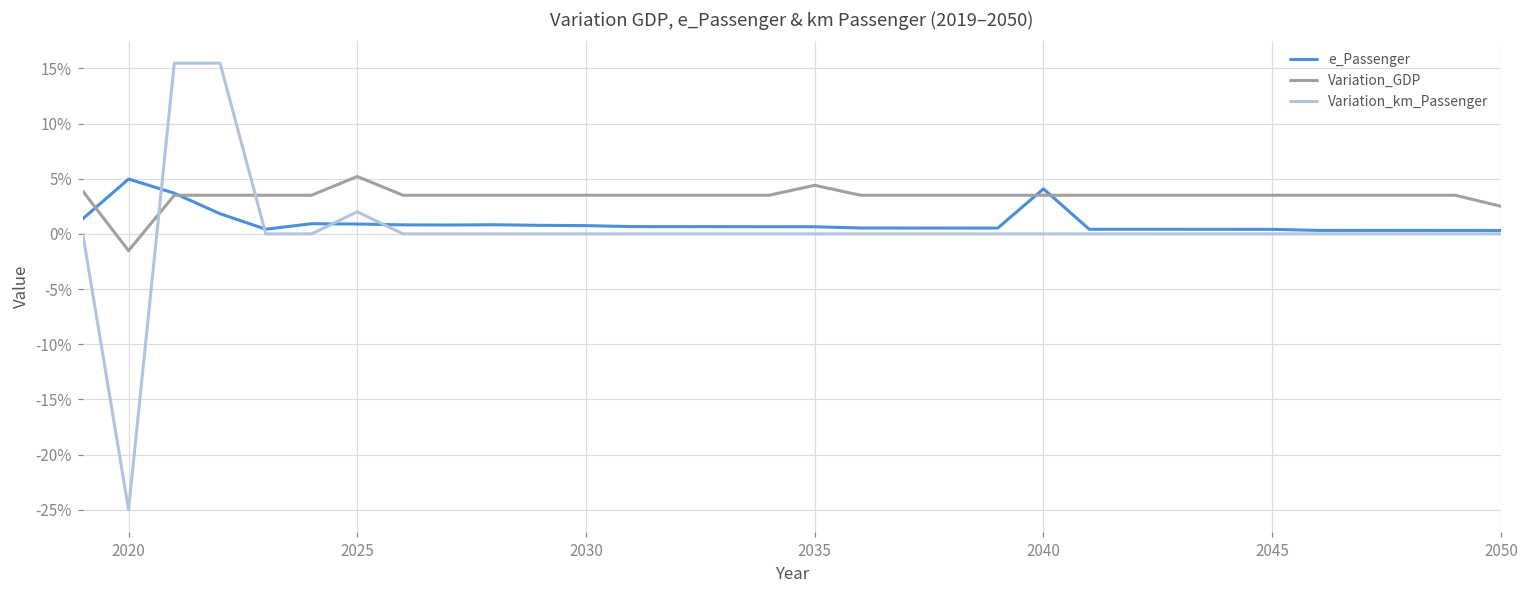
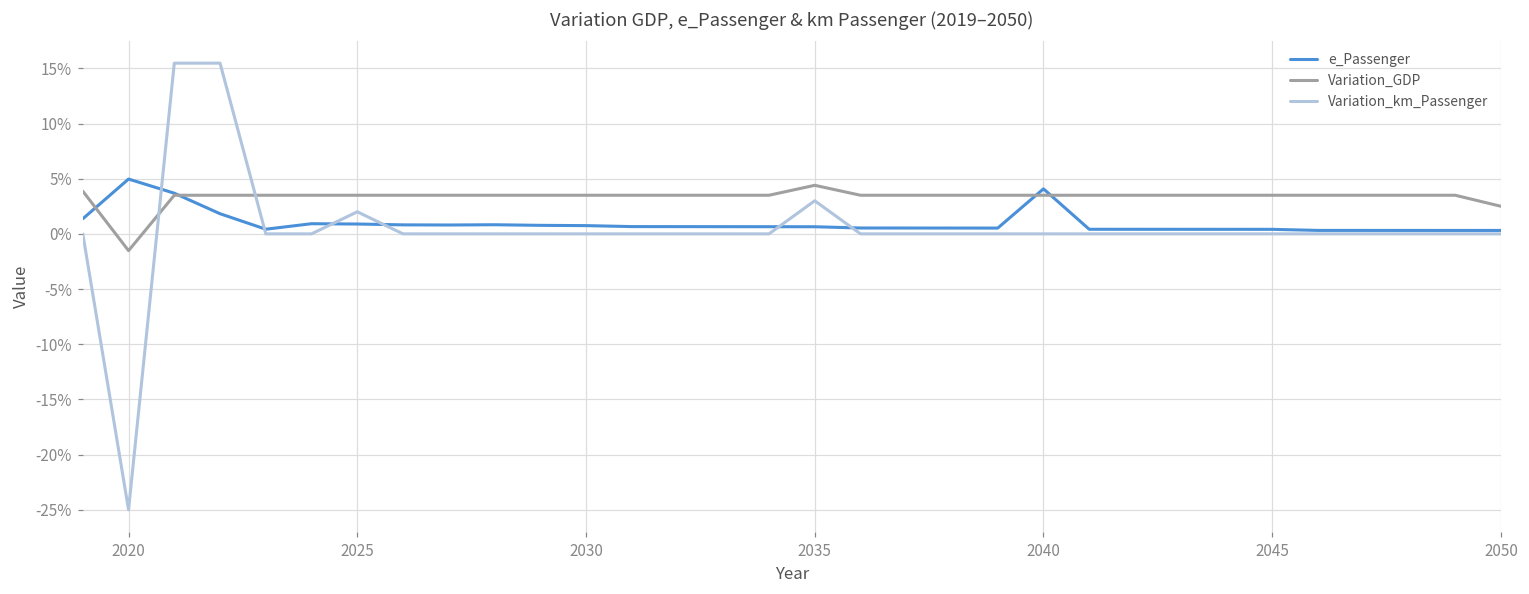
  {
    "e_Passenger": {
      "2020": "5.0%",
      "2025": "0.9%",
      "2030": "0.7%",
      "2035": "0.6%",
      "2040": "4.1%",
      "2045": "0.4%",
      "2050": "0.3%"
    },
    "Variation_GDP": {
      "2020": "-1.5%",
-     "2025": "5.2%",
+     "2025": "3.5%",
      "2030": "3.5%",
      "2035": "4.4%",
      "2040": "3.5%",
      "2045": "3.5%",
      "2050": "2.5%"
    },
    "Variation_km_Passenger": {
      "2020": "-25%",
      "2025": "2%",
      "2030": "0%",
-     "2035": "0%",
+     "2035": "3%",
      "2040": "0%",
      "2045": "0%",
      "2050": "0%"
    }
  }
